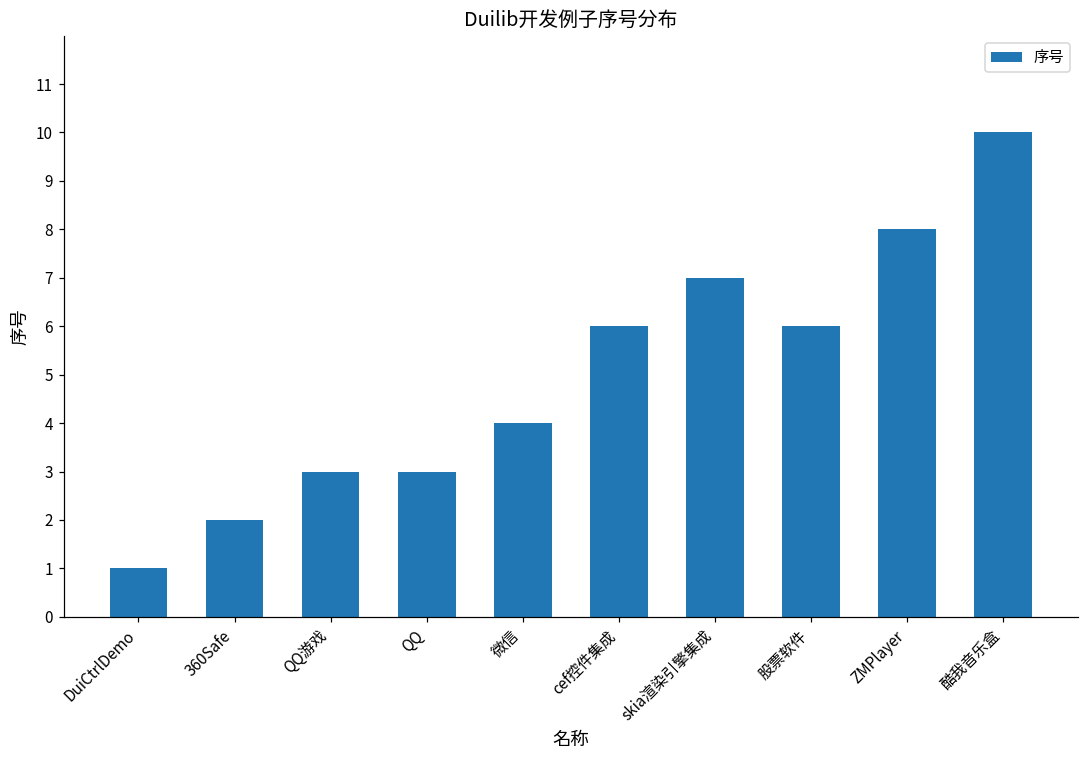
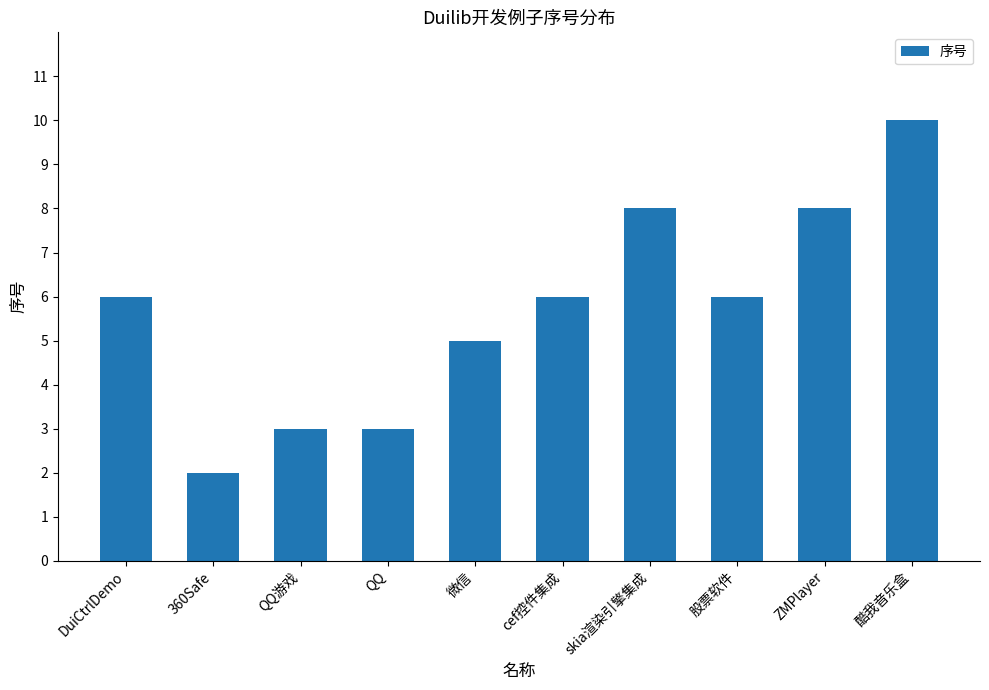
  {
-   "DuiCtrlDemo": 1,
+   "DuiCtrlDemo": 6,
    "360Safe": 2,
    "QQ游戏": 3,
    "QQ": 3,
-   "微信": 4,
+   "微信": 5,
    "cef控件集成": 6,
-   "skia渲染引擎集成": 7,
+   "skia渲染引擎集成": 8,
    "股票软件": 6,
    "ZMPlayer": 8,
    "酷我音乐盒": 10
  }
